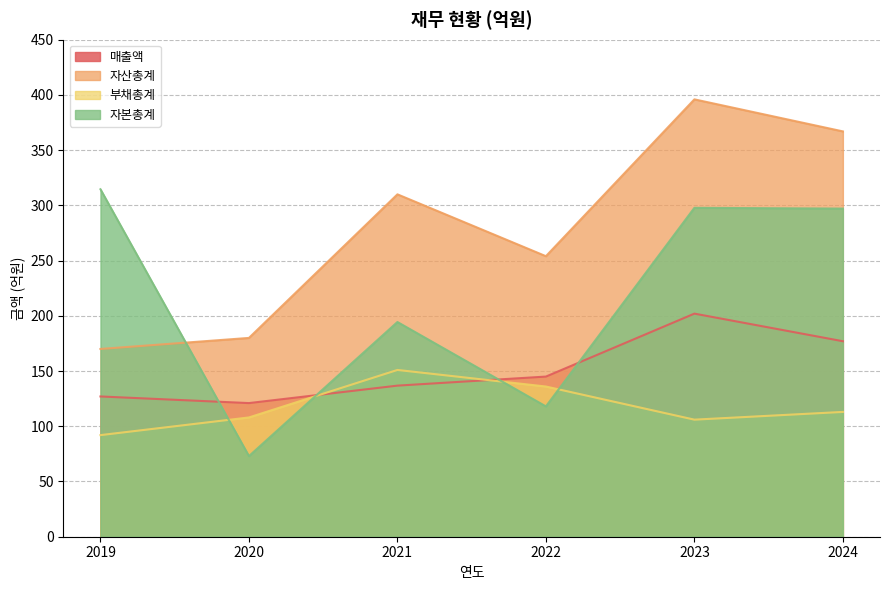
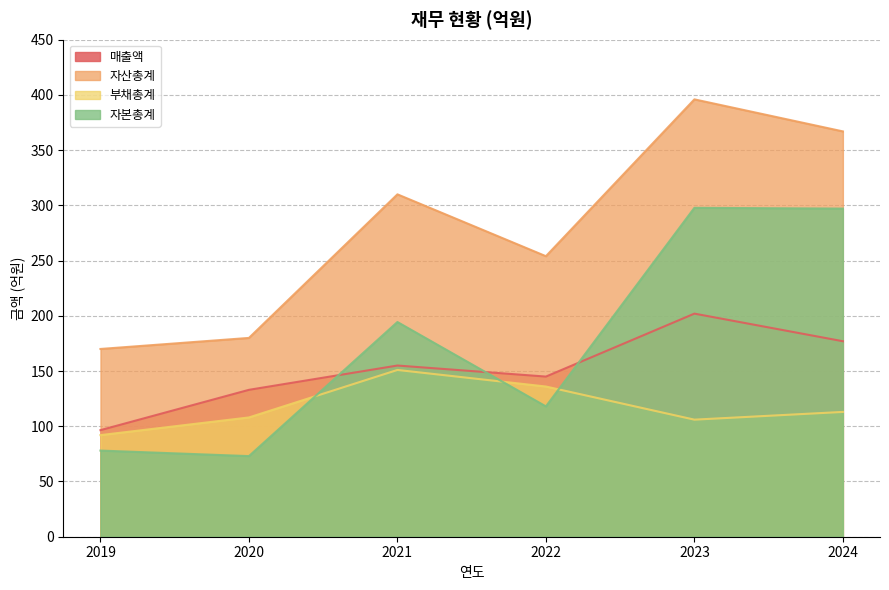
  {
    "매출액": {
-     "2019": 127,
-     "2020": 121,
-     "2021": 137,
+     "2019": 97,
+     "2020": 133,
+     "2021": 155,
      "2022": 145,
      "2023": 202,
      "2024": 177
    },
    "자본총계": {
-     "2019": 315,
+     "2019": 78,
      "2020": 73,
      "2021": 194,
      "2022": 118,
      "2023": 298,
      "2024": 297
    }
  }
